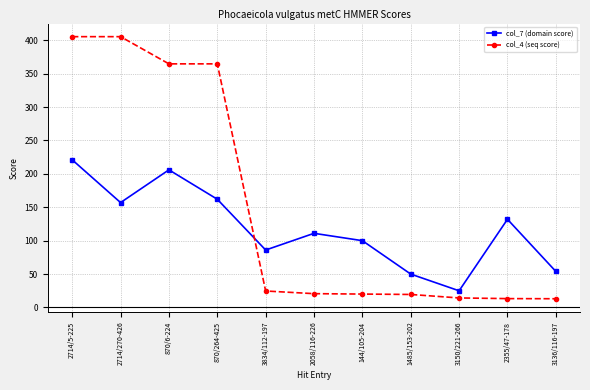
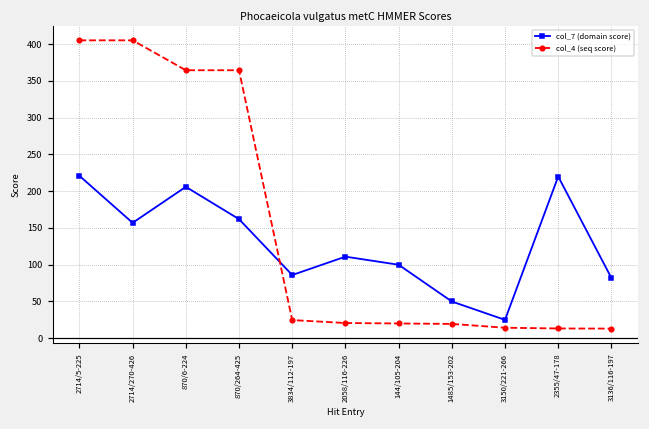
  {
    "col_7 (domain score)": {
      "2714/5-225": 220,
      "2714/270-426": 160,
      "870/6-224": 210,
      "870/264-425": 160,
      "3834/112-197": 90,
      "2058/116-226": 110,
      "144/105-204": 100,
      "1485/153-202": 50,
      "3150/221-266": 30,
-     "2355/47-178": 130,
-     "3136/116-197": 50
+     "2355/47-178": 220,
+     "3136/116-197": 80
    },
    "col_4 (seq score)": {
      "2714/5-225": 410,
      "2714/270-426": 410,
      "870/6-224": 360,
      "870/264-425": 360,
      "3834/112-197": 20,
      "2058/116-226": 20,
      "144/105-204": 20,
      "1485/153-202": 20,
      "3150/221-266": 10,
      "2355/47-178": 10,
      "3136/116-197": 10
    }
  }
